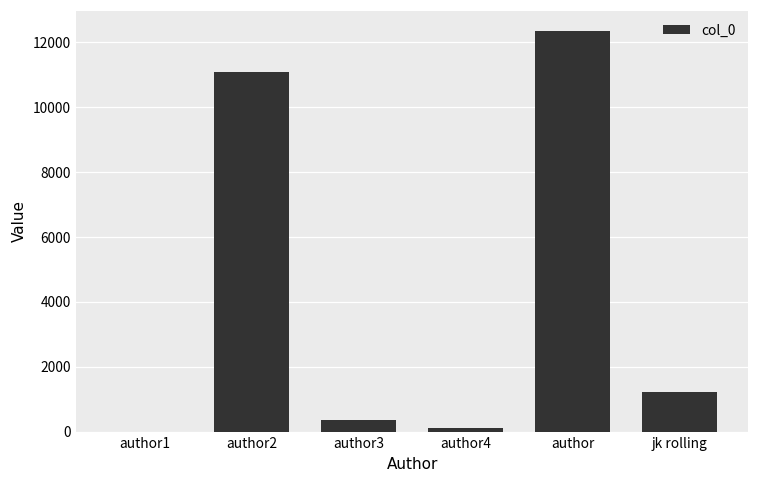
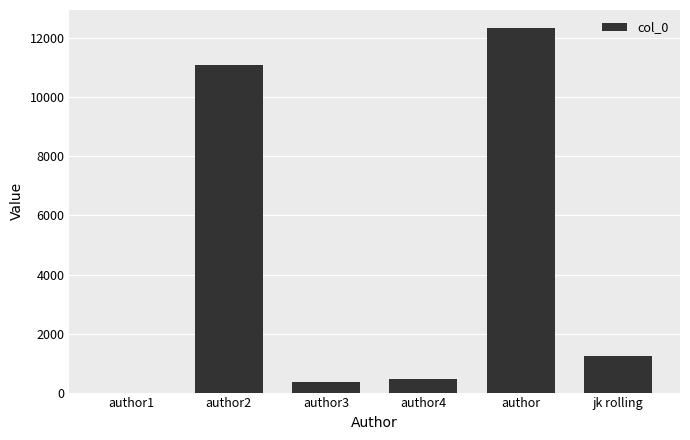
  {
    "author2": 11100,
    "author3": 400,
-   "author4": 100,
+   "author4": 400,
    "author": 12300,
    "jk rolling": 1200
  }
